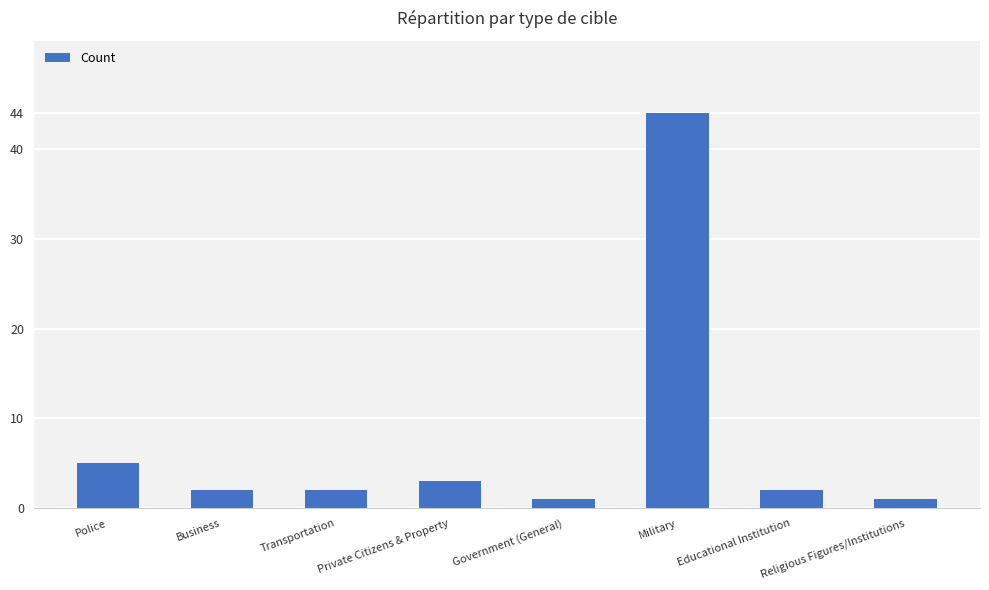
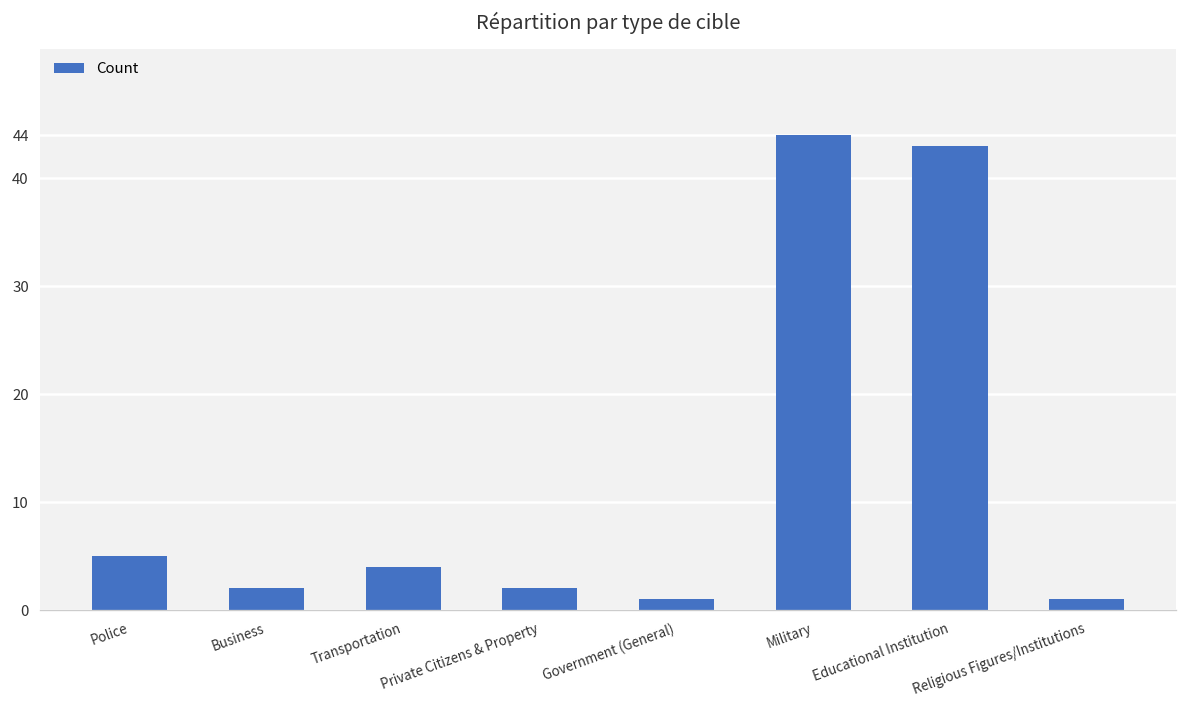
  {
    "Police": 5,
    "Business": 2,
-   "Transportation": 2,
-   "Private Citizens & Property": 3,
+   "Transportation": 4,
+   "Private Citizens & Property": 2,
    "Government (General)": 1,
    "Military": 44,
-   "Educational Institution": 2,
+   "Educational Institution": 43,
    "Religious Figures/Institutions": 1
  }
